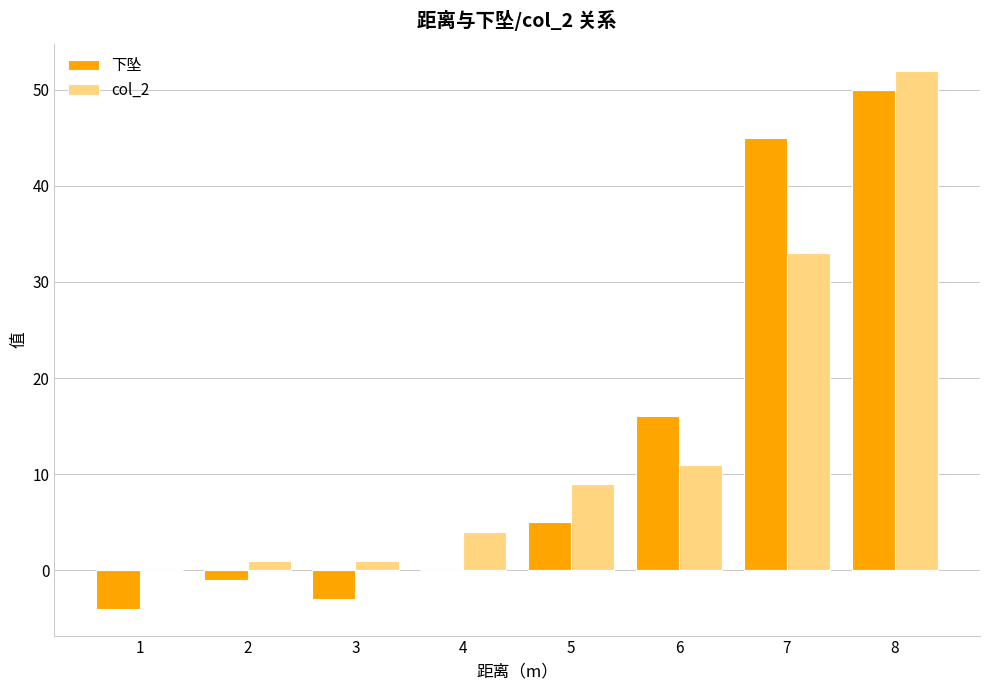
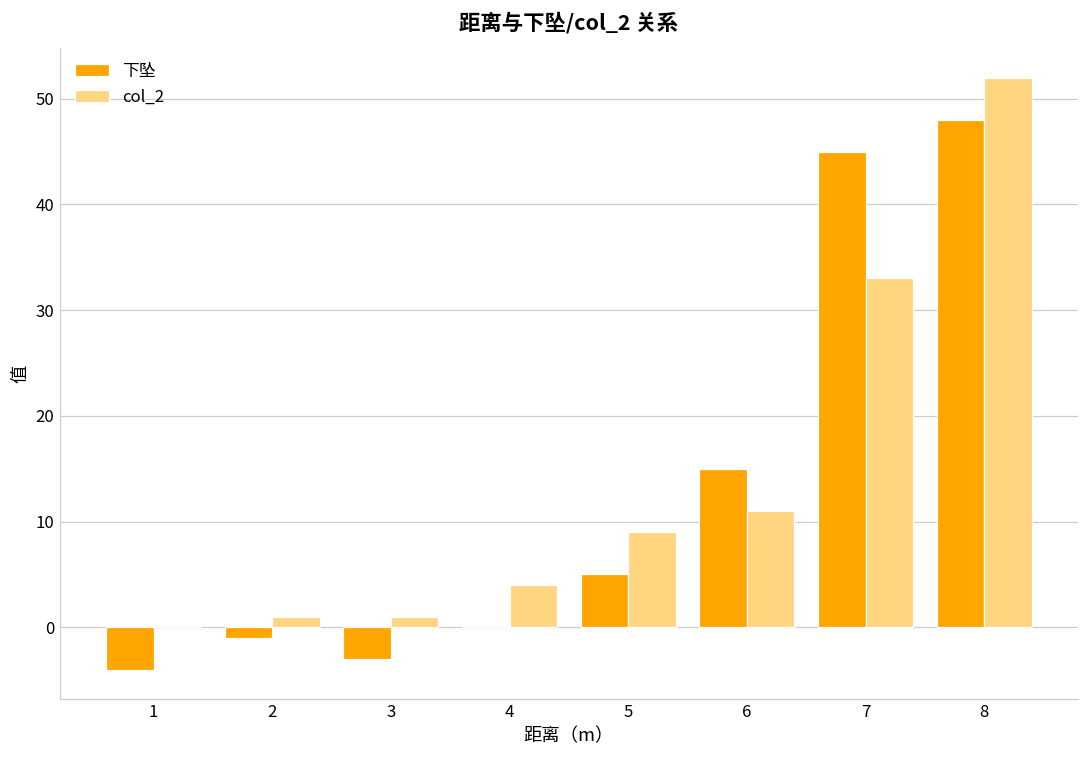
  {
    "下坠": {
      "1": -4,
      "2": -1,
      "3": -3,
      "4": 0,
      "5": 5,
-     "6": 16,
+     "6": 15,
      "7": 45,
-     "8": 50
+     "8": 48
    },
    "col_2": {
      "1": 0,
      "2": 1,
      "3": 1,
      "4": 4,
      "5": 9,
      "6": 11,
      "7": 33,
      "8": 52
    }
  }
